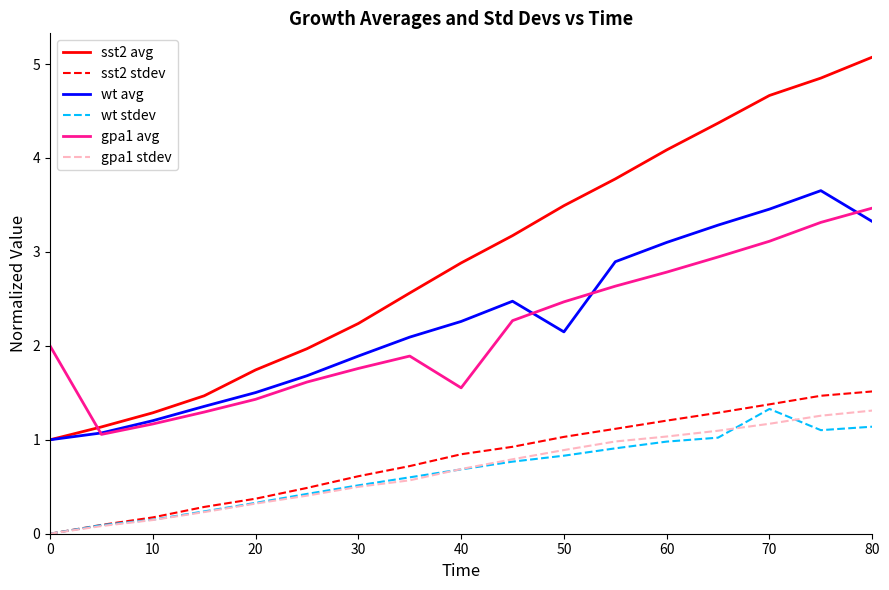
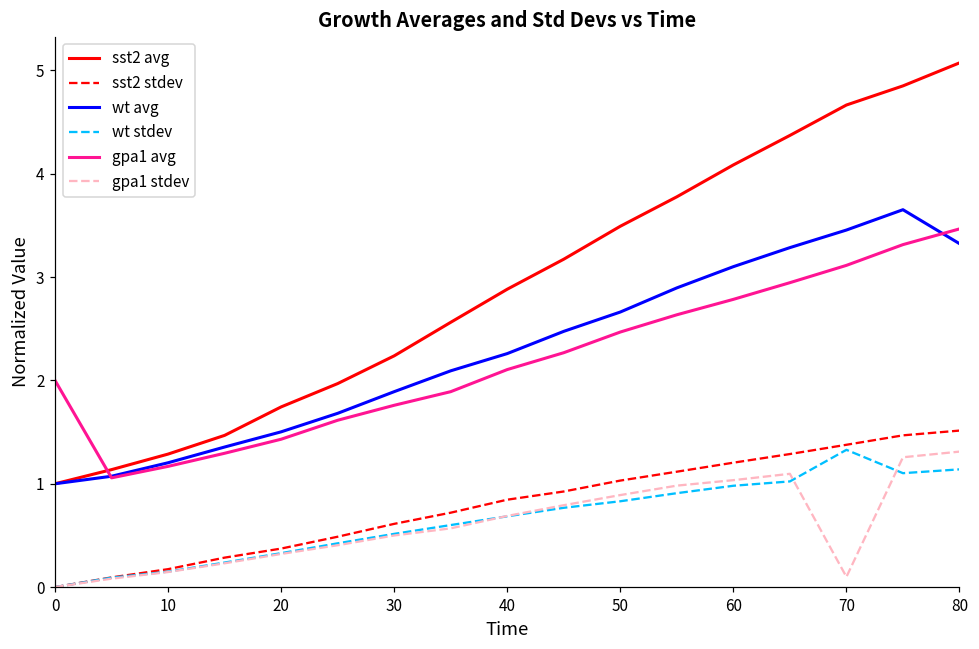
  {
    "wt avg": {
      "10": 1.2,
      "20": 1.5,
      "30": 1.9,
      "40": 2.3,
-     "50": 2.1,
+     "50": 2.7,
      "60": 3.1,
      "70": 3.5,
      "80": 3.3
    },
    "wt stdev": {
      "50": 0.8,
      "60": 1.0,
      "70": 1.3,
      "80": 1.1
    },
    "gpa1 avg": {
      "0": 2.0,
      "10": 1.2,
      "20": 1.4,
      "30": 1.8,
-     "40": 1.6,
+     "40": 2.1,
      "50": 2.5,
      "60": 2.8,
      "70": 3.1,
      "80": 3.5
    },
    "gpa1 stdev": {
      "50": 0.9,
      "60": 1.0,
-     "70": 1.2,
+     "70": 0.1,
      "80": 1.3
    }
  }
